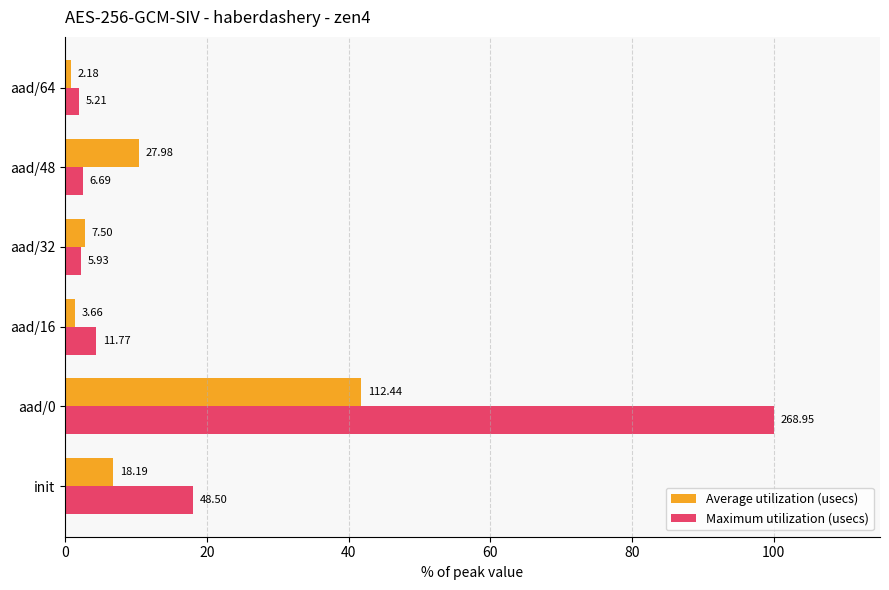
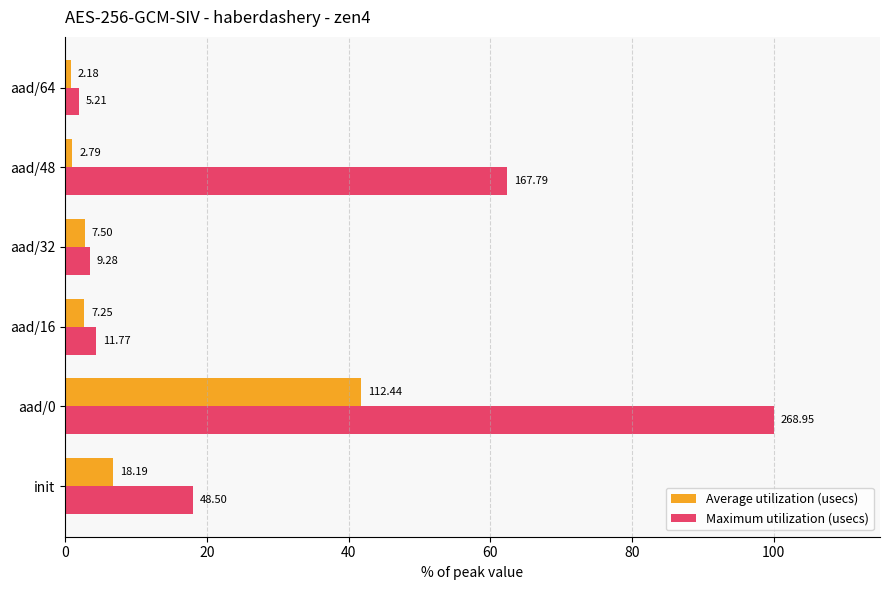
  {
    "Average utilization (usecs)": {
-     "aad/48": 27.98,
-     "aad/16": 3.66
+     "aad/48": 2.79,
+     "aad/16": 7.25
    },
    "Maximum utilization (usecs)": {
-     "aad/48": 6.69,
-     "aad/32": 5.93
+     "aad/48": 167.79,
+     "aad/32": 9.28
    }
  }
